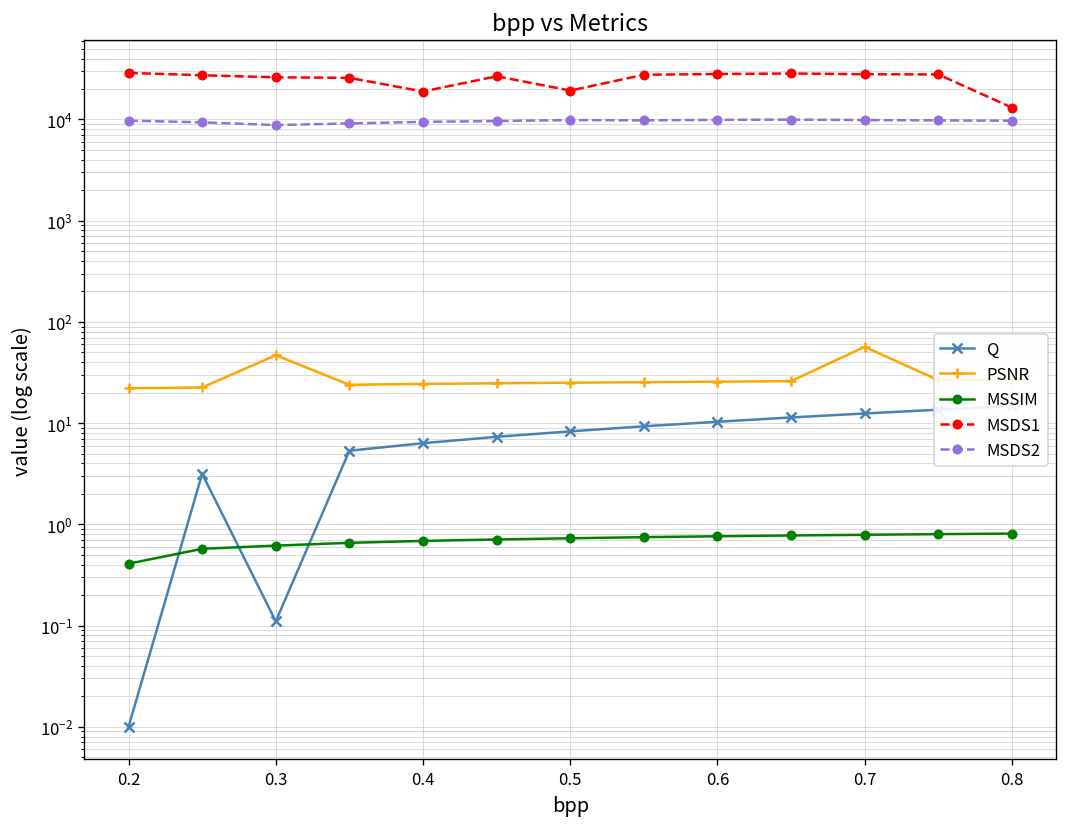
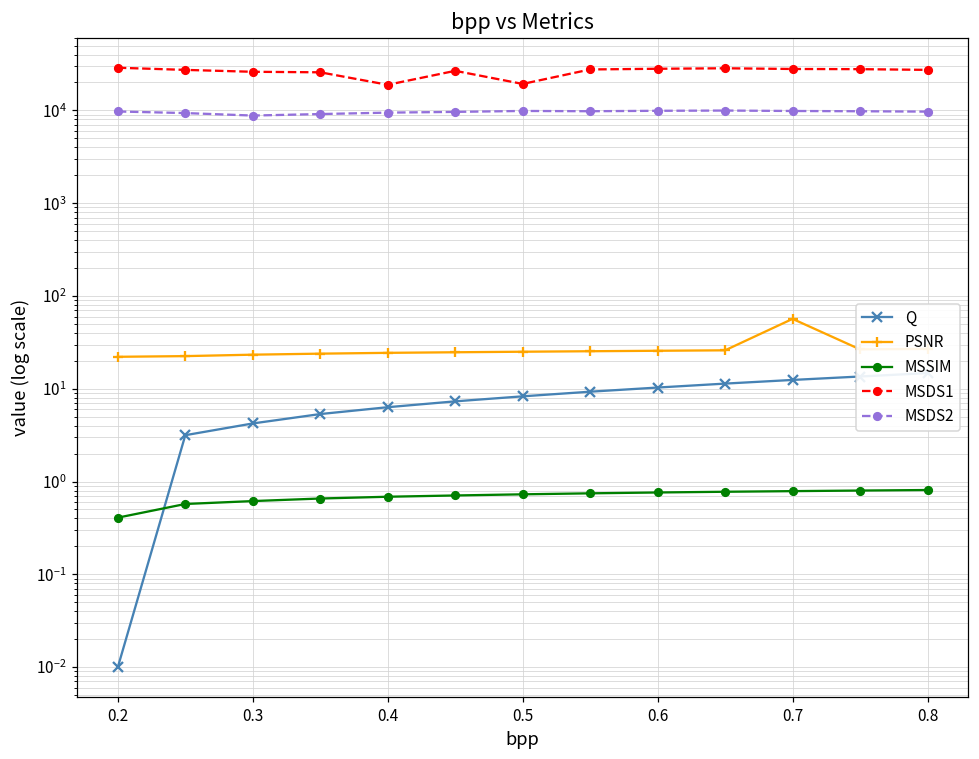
  {
    "Q": {
      "0.2": 0.01,
-     "0.3": 0.11,
+     "0.3": 4,
      "0.4": 6,
      "0.5": 8,
      "0.6": 10,
      "0.7": 12
    },
    "PSNR": {
      "0.2": 22,
-     "0.3": 50,
+     "0.3": 23,
      "0.4": 24,
      "0.5": 25,
      "0.6": 26,
      "0.7": 60
    },
    "MSSIM": {
      "0.2": 0.4,
      "0.3": 0.6,
      "0.4": 0.7,
      "0.5": 0.7,
      "0.6": 0.8,
      "0.7": 0.8,
      "0.8": 0.8
    },
    "MSDS1": {
      "0.2": 29000,
      "0.3": 26000,
      "0.4": 19000,
      "0.5": 19000,
      "0.6": 28000,
      "0.7": 28000,
-     "0.8": 13000
+     "0.8": 27000
    },
    "MSDS2": {
      "0.2": 10000,
      "0.3": 9000,
      "0.4": 9000,
      "0.5": 10000,
      "0.6": 10000,
      "0.7": 10000,
      "0.8": 10000
    }
  }
